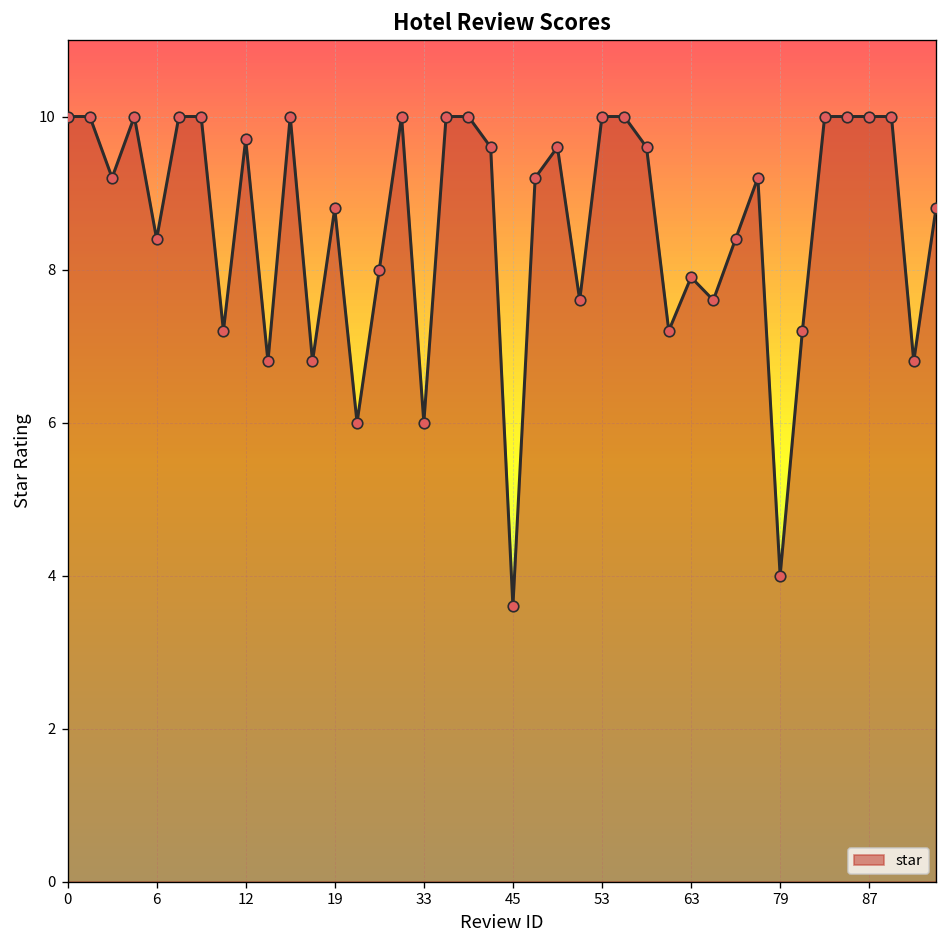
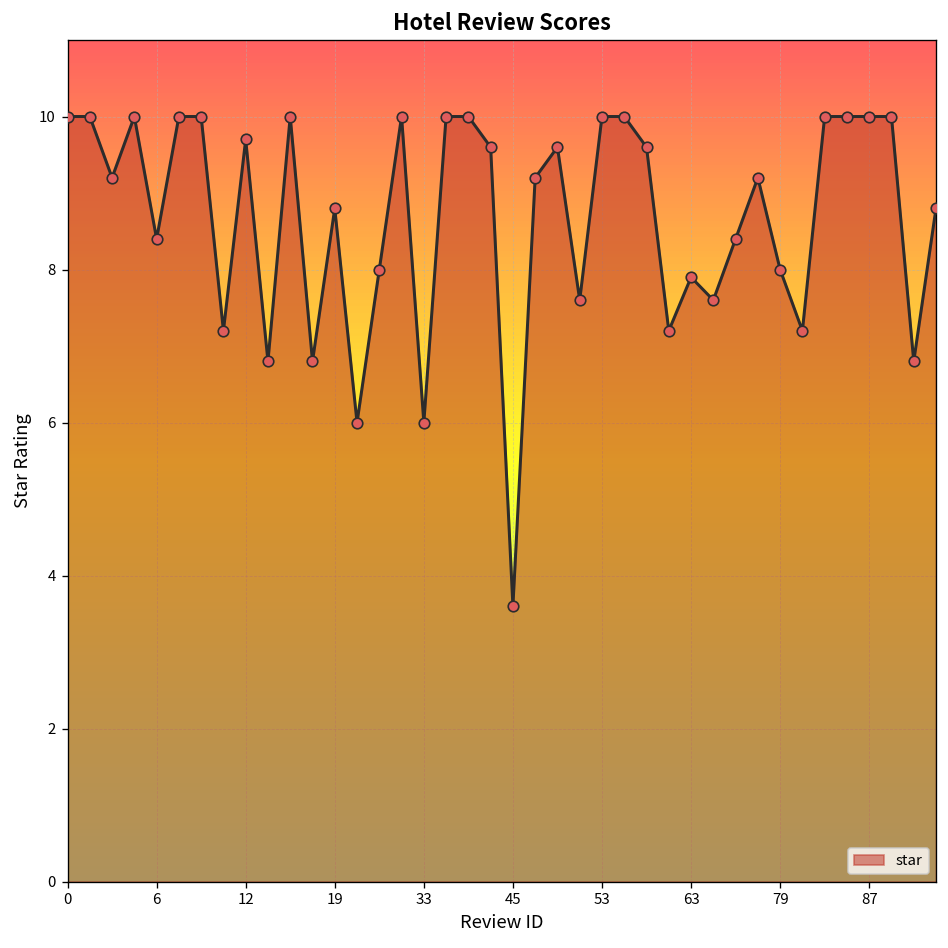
  {
    "0": 10,
    "12": 9.7,
    "45": 3.6,
    "53": 10,
    "63": 7.9,
-   "79": 4,
+   "79": 8,
    "87": 10
  }
